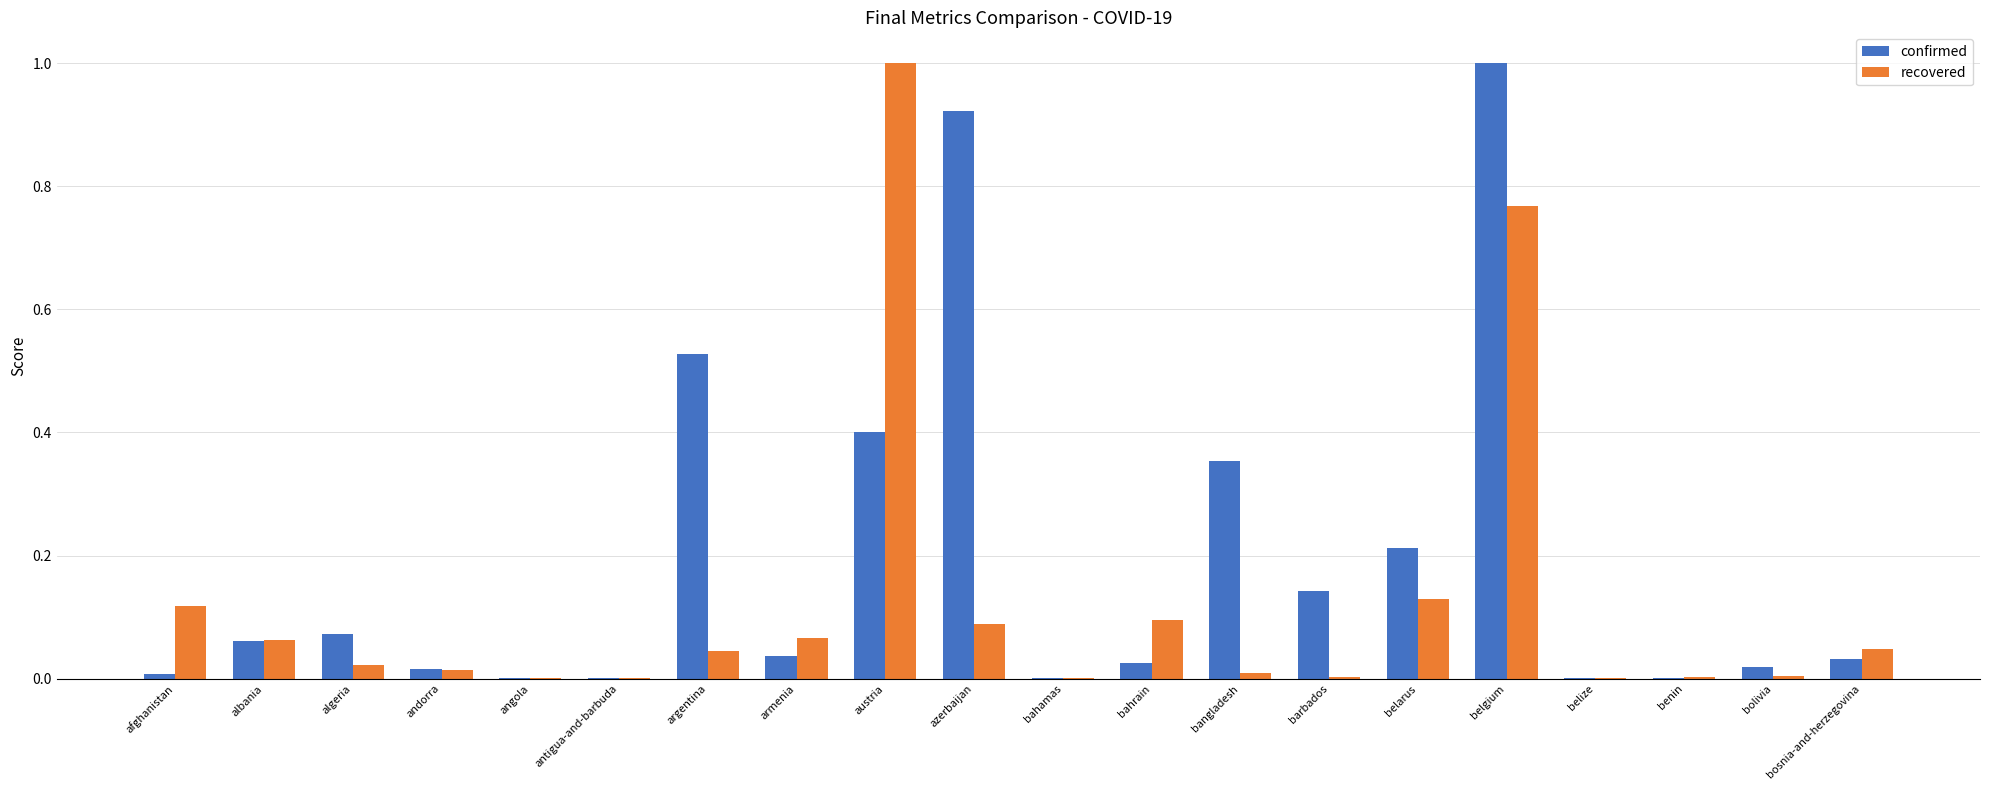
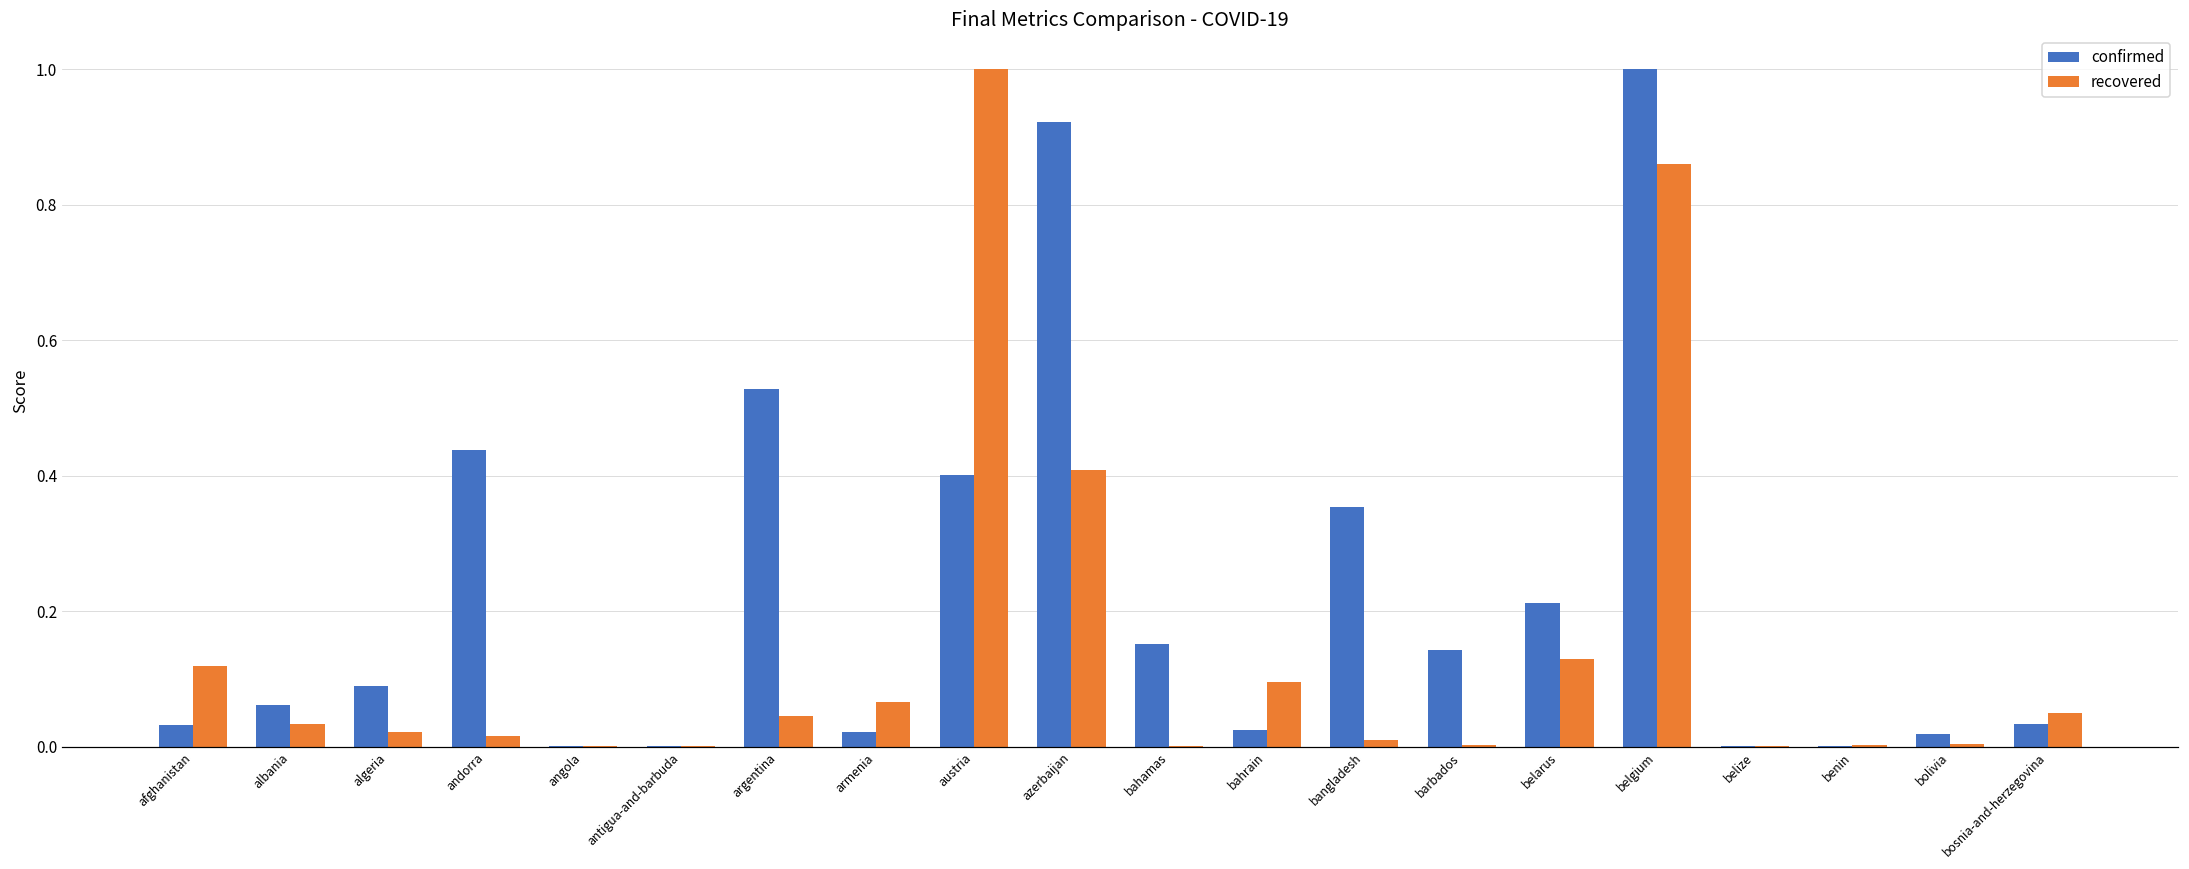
  {
    "confirmed": {
-     "afghanistan": 0.01,
+     "afghanistan": 0.03,
      "albania": 0.06,
-     "algeria": 0.07,
-     "andorra": 0.02,
+     "algeria": 0.09,
+     "andorra": 0.44,
      "argentina": 0.53,
-     "armenia": 0.04,
+     "armenia": 0.02,
      "austria": 0.40,
      "azerbaijan": 0.92,
-     "bahamas": 0.00,
+     "bahamas": 0.15,
      "bahrain": 0.02,
      "bangladesh": 0.35,
      "barbados": 0.14,
      "belarus": 0.21,
      "belgium": 1.00,
      "bolivia": 0.02,
      "bosnia-and-herzegovina": 0.03
    },
    "recovered": {
      "afghanistan": 0.12,
-     "albania": 0.06,
+     "albania": 0.03,
      "algeria": 0.02,
      "andorra": 0.01,
      "argentina": 0.05,
      "armenia": 0.07,
      "austria": 1.00,
-     "azerbaijan": 0.09,
+     "azerbaijan": 0.41,
      "bahrain": 0.10,
      "bangladesh": 0.01,
      "belarus": 0.13,
-     "belgium": 0.77,
+     "belgium": 0.86,
      "bolivia": 0.00,
      "bosnia-and-herzegovina": 0.05
    }
  }
